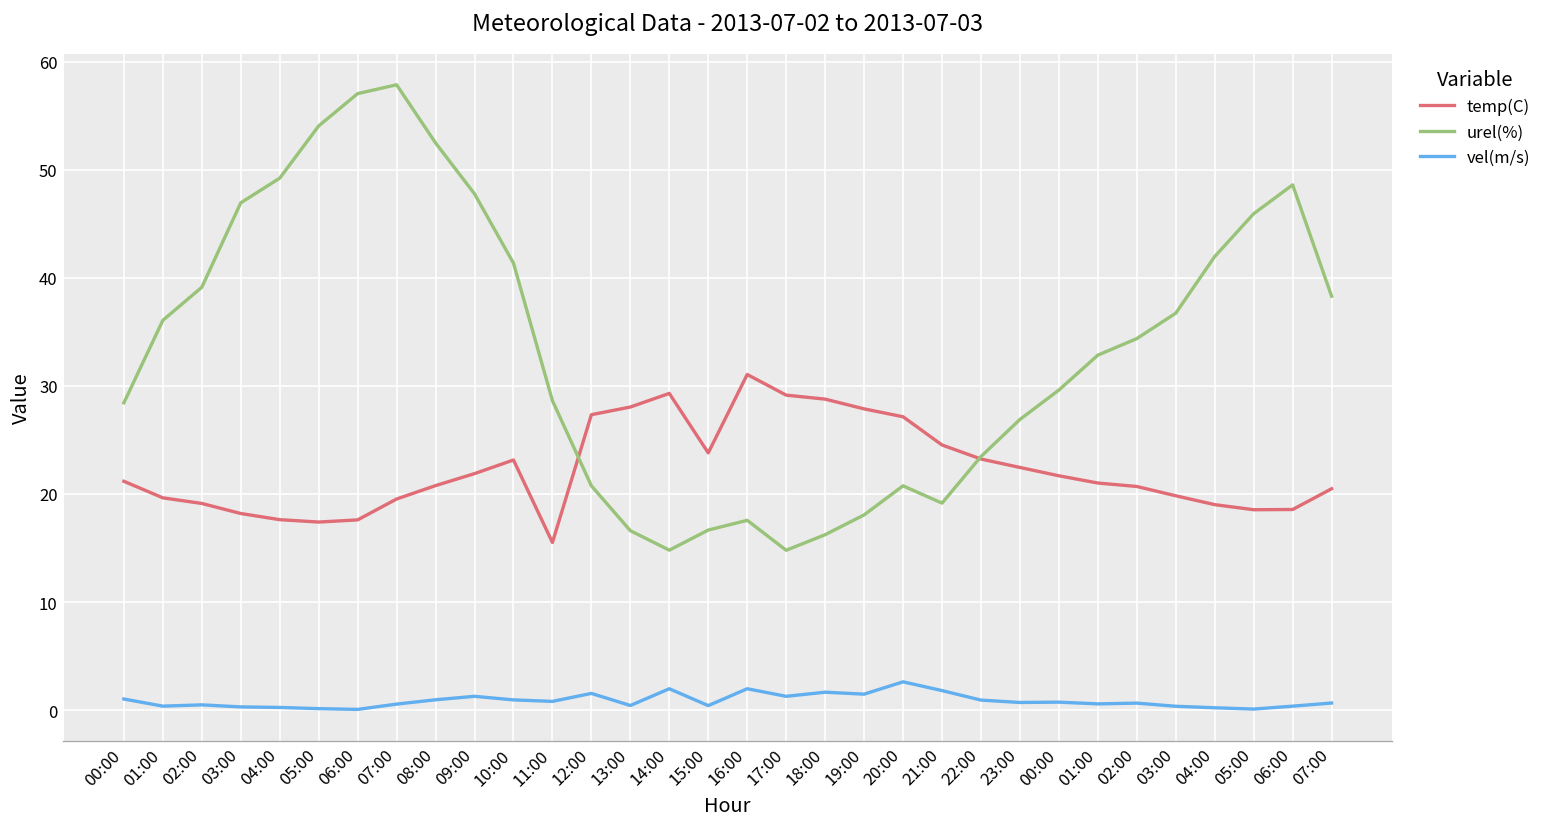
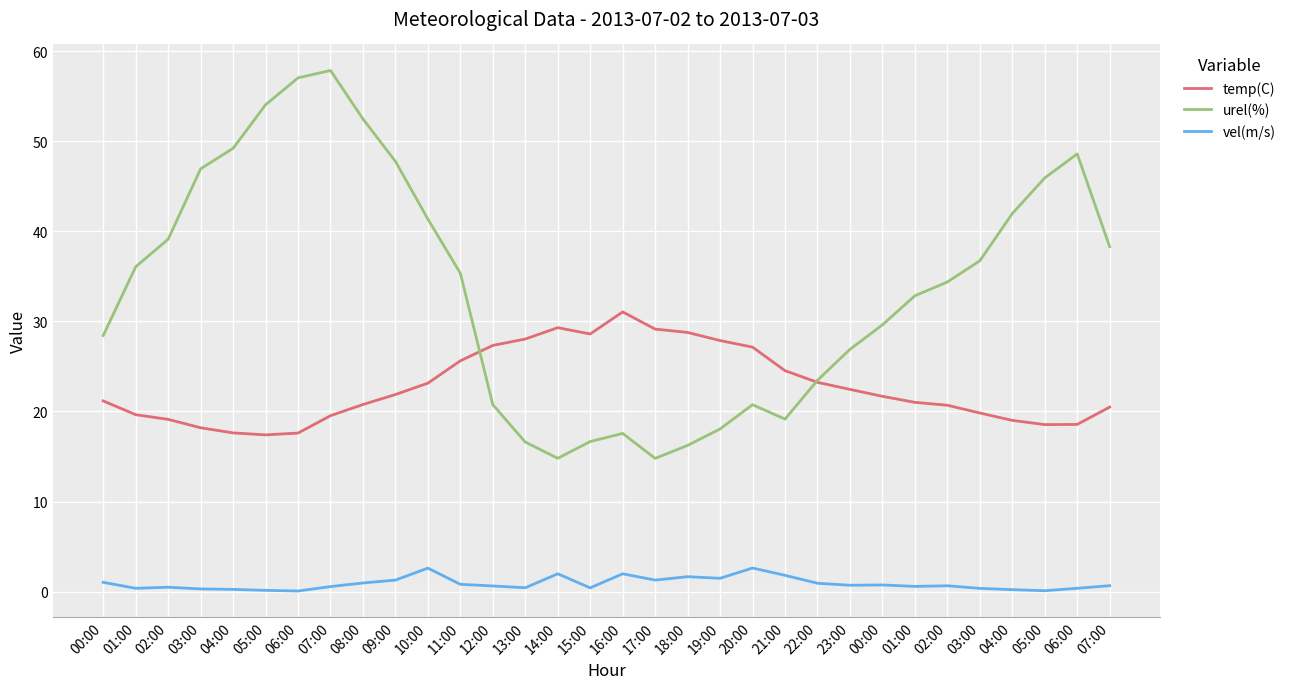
  {
    "temp(C)": {
      "08:00": 21,
      "09:00": 22,
      "10:00": 23,
-     "11:00": 16,
+     "11:00": 26,
      "12:00": 27,
      "13:00": 28,
      "14:00": 29,
-     "15:00": 24,
+     "15:00": 29,
      "16:00": 31,
      "17:00": 29,
      "18:00": 29,
      "19:00": 28,
      "20:00": 27,
      "21:00": 25,
      "23:00": 22
    },
    "urel(%)": {
      "08:00": 52,
      "09:00": 48,
      "10:00": 41,
-     "11:00": 29,
+     "11:00": 35,
      "12:00": 21,
      "13:00": 17,
      "14:00": 15,
      "15:00": 17,
      "16:00": 18,
      "17:00": 15,
      "18:00": 16,
      "19:00": 18,
      "20:00": 21,
      "21:00": 19,
      "23:00": 27
    },
    "vel(m/s)": {
      "08:00": 1,
      "09:00": 1,
-     "10:00": 1,
+     "10:00": 3,
      "11:00": 1,
-     "12:00": 2,
+     "12:00": 1,
      "13:00": 0,
      "14:00": 2,
      "15:00": 0,
      "16:00": 2,
      "17:00": 1,
      "18:00": 2,
      "19:00": 1,
      "20:00": 3,
      "21:00": 2,
      "22:00": 1,
      "23:00": 1
    }
  }
